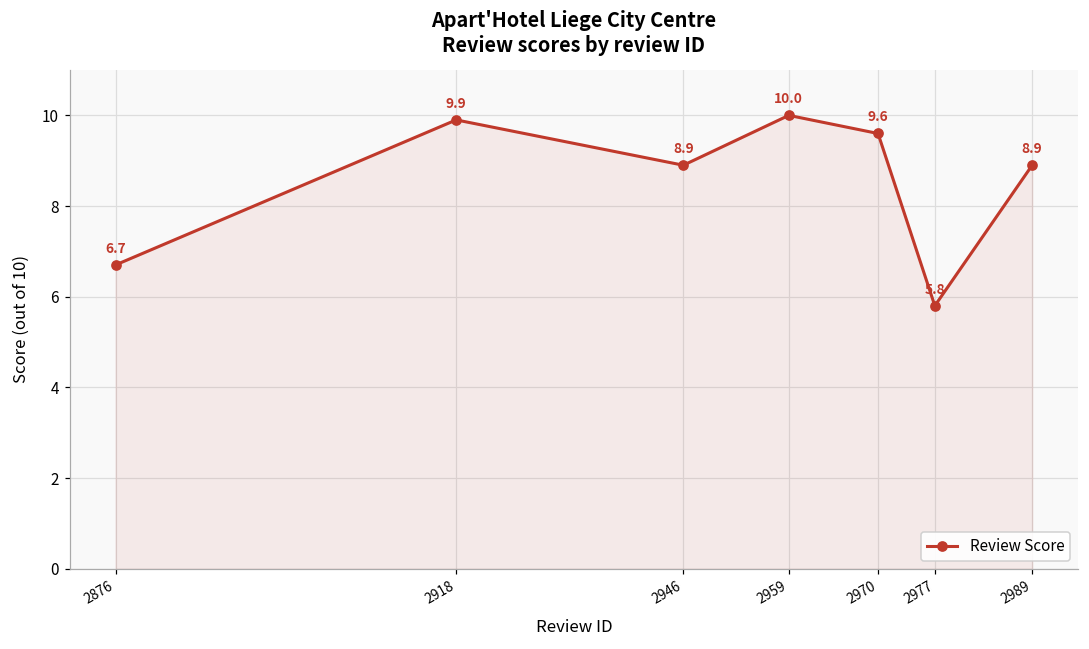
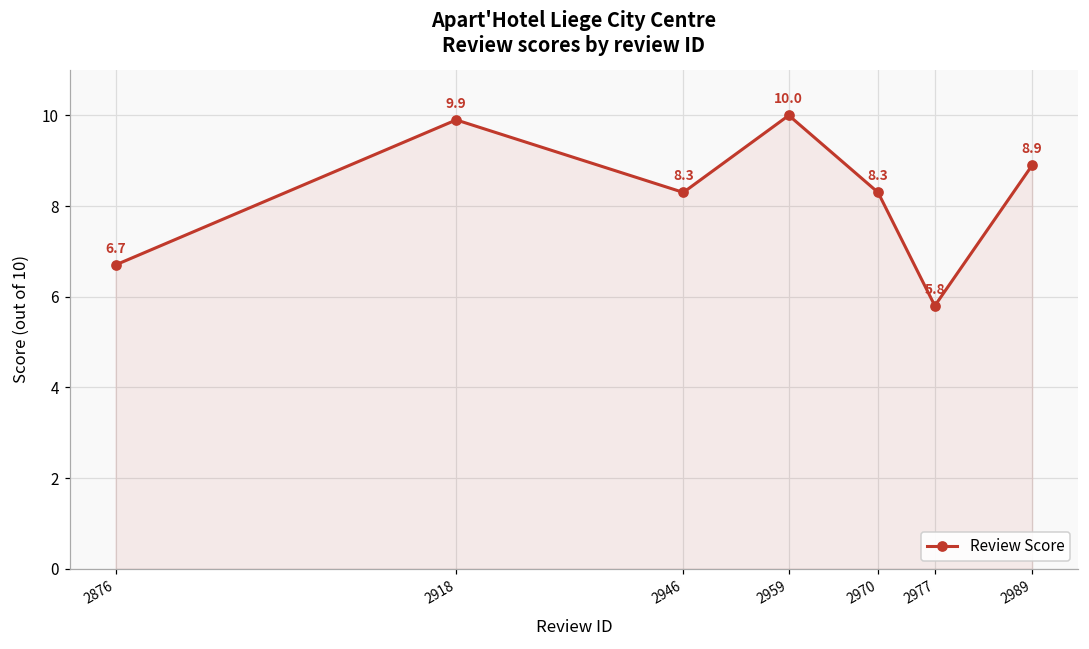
  {
    "2876": 6.7,
    "2918": 9.9,
-   "2946": 8.9,
+   "2946": 8.3,
    "2959": 10.0,
-   "2970": 9.6,
+   "2970": 8.3,
    "2977": 5.8,
    "2989": 8.9
  }
